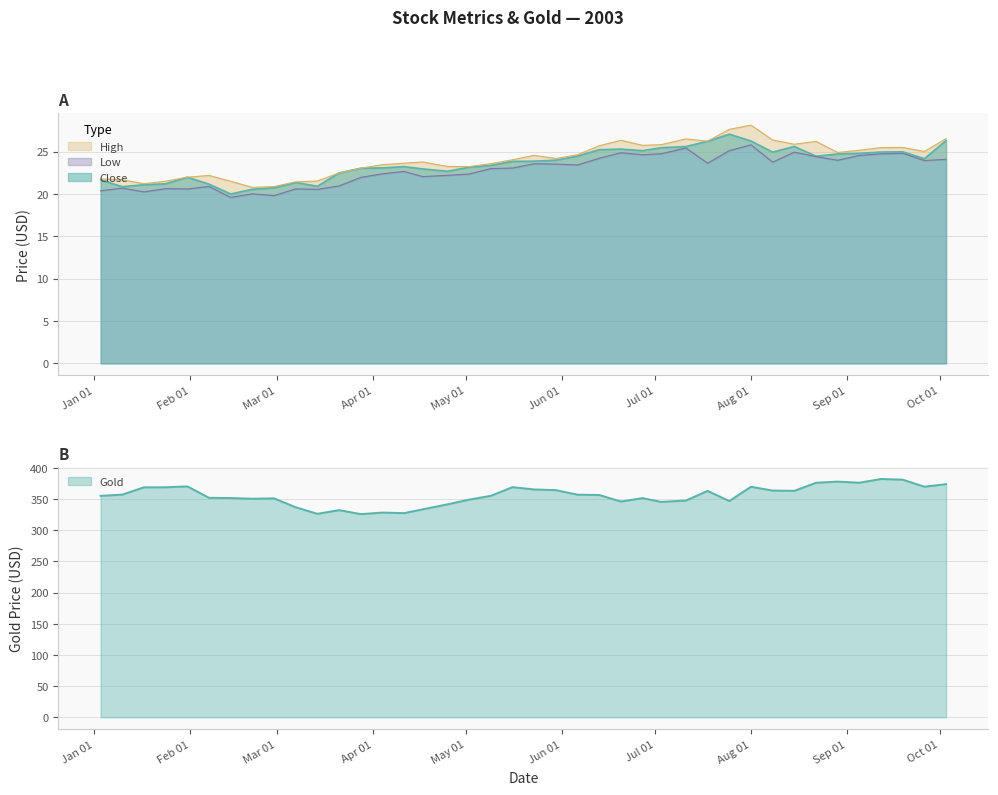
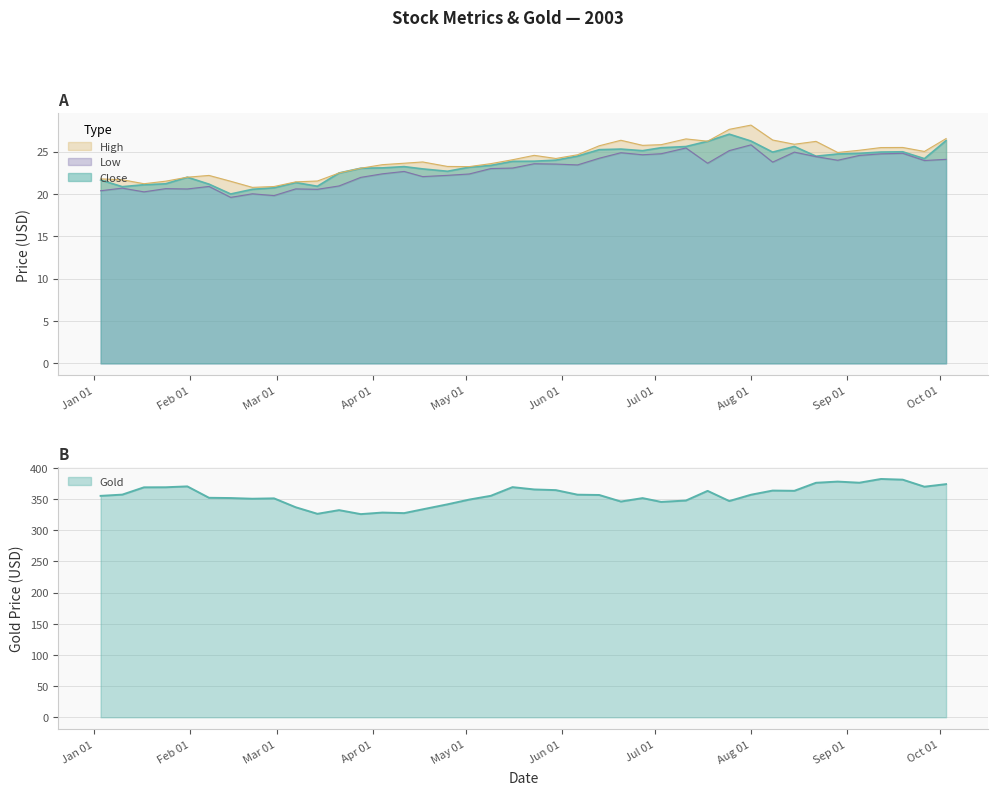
  {
    "A": {
      "Close": {
        "Aug 01": 26
      },
      "High": {
        "Aug 01": 28
      },
      "Low": {
        "Aug 01": 26
      }
    },
    "B": {
-     "Aug 01": 370
+     "Aug 01": 360
    }
  }
